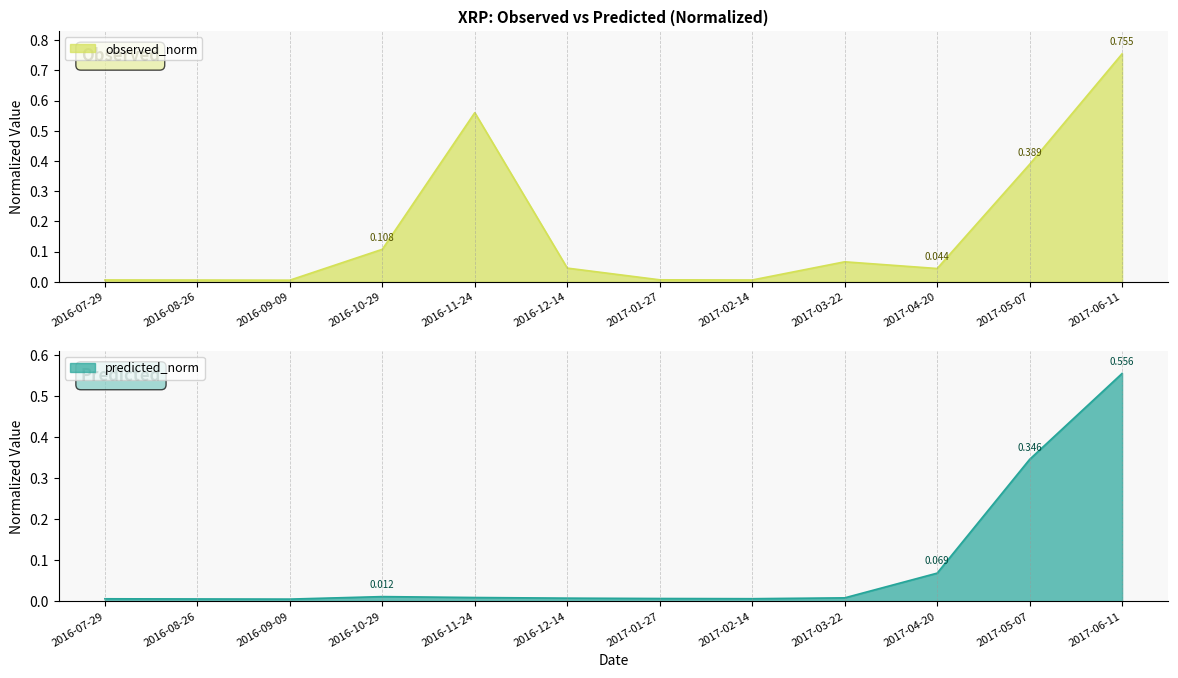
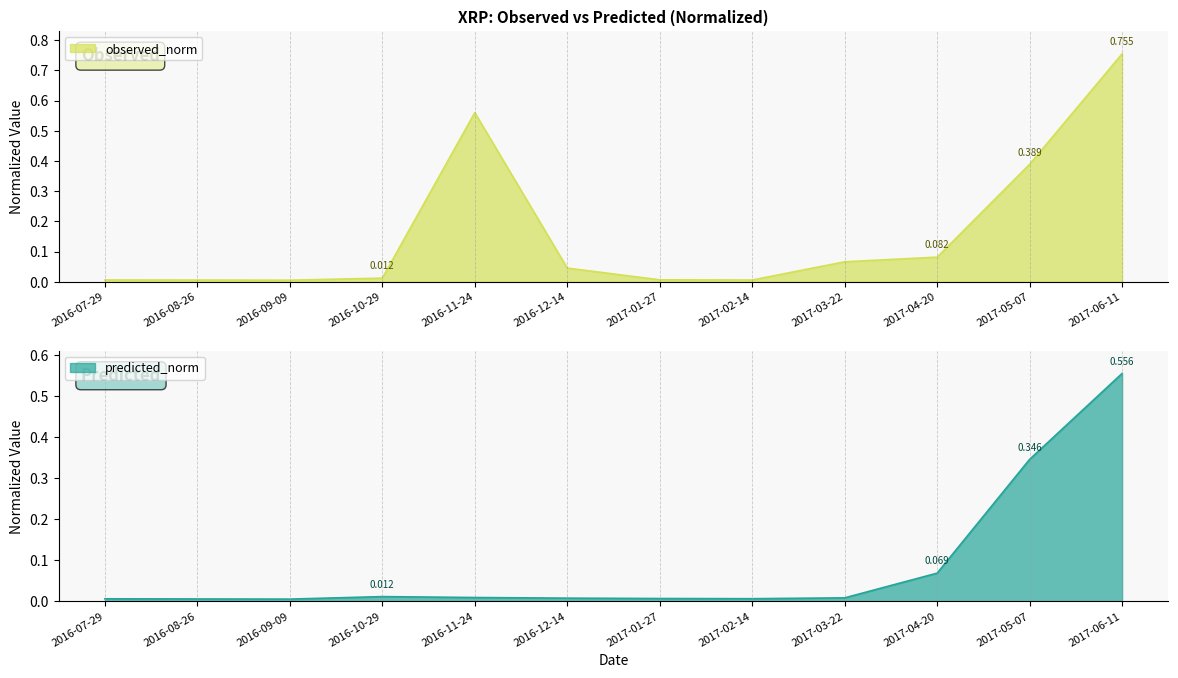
  {
    "XRP: Observed vs Predicted (Normalized)": {
-     "2016-10-29": 0.108,
-     "2017-04-20": 0.044,
+     "2016-10-29": 0.012,
+     "2017-04-20": 0.082,
      "2017-05-07": 0.389,
      "2017-06-11": 0.755
    }
  }
